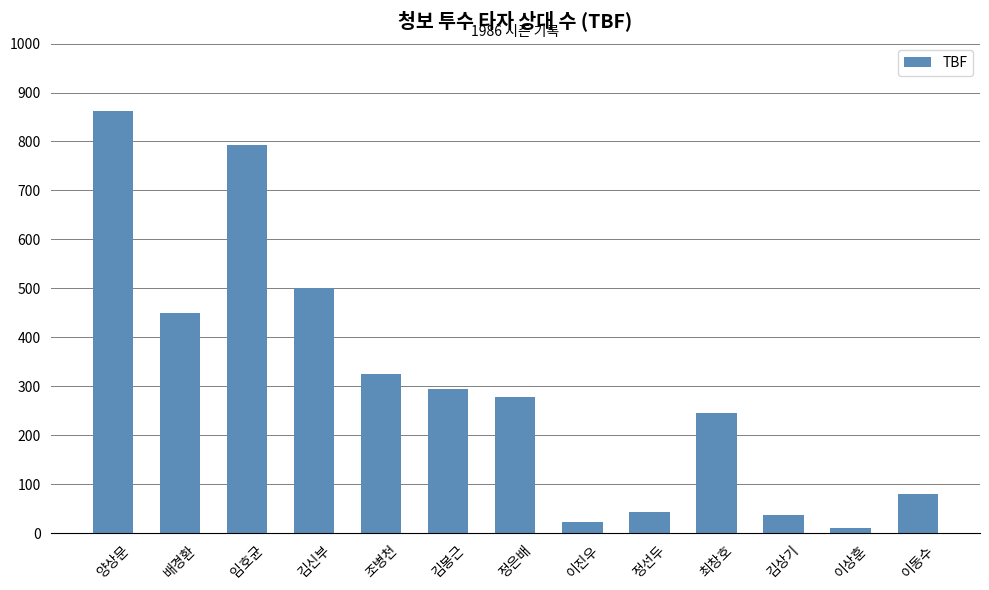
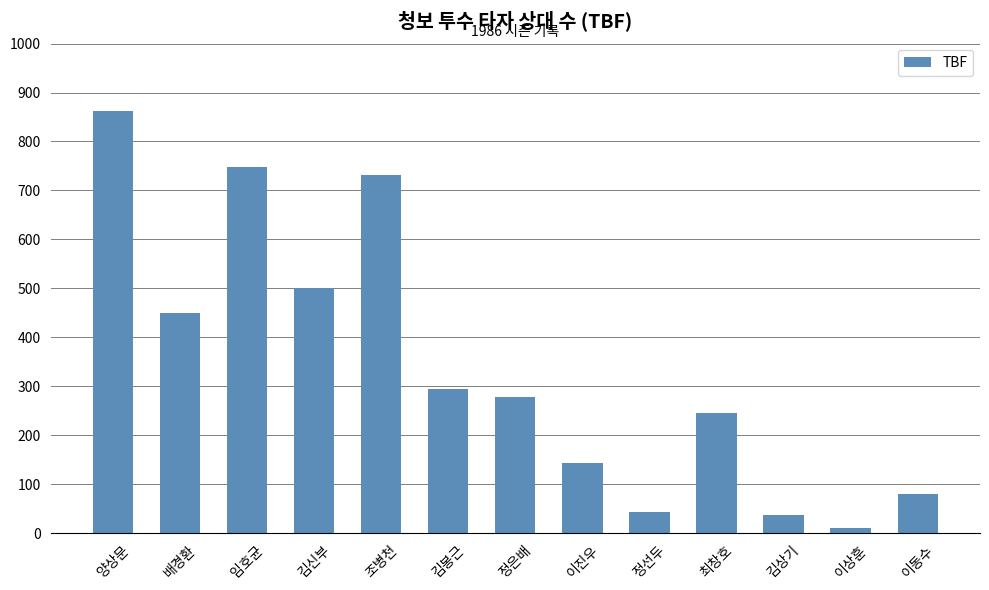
  {
    "양상문": 860,
    "배경환": 450,
-   "임호균": 790,
+   "임호균": 750,
    "김신부": 500,
-   "조병천": 330,
+   "조병천": 730,
    "김봉근": 300,
    "정은배": 280,
-   "이진우": 20,
+   "이진우": 140,
    "정선두": 40,
    "최창호": 250,
    "김상기": 40,
    "이상훈": 10,
    "이동수": 80
  }
